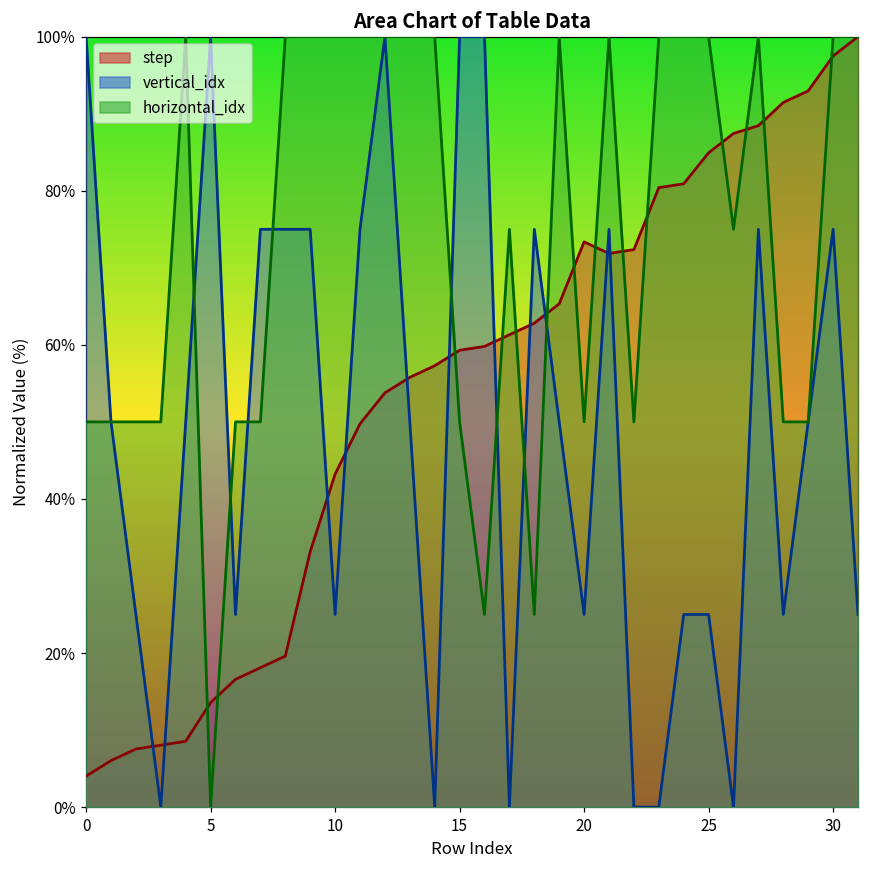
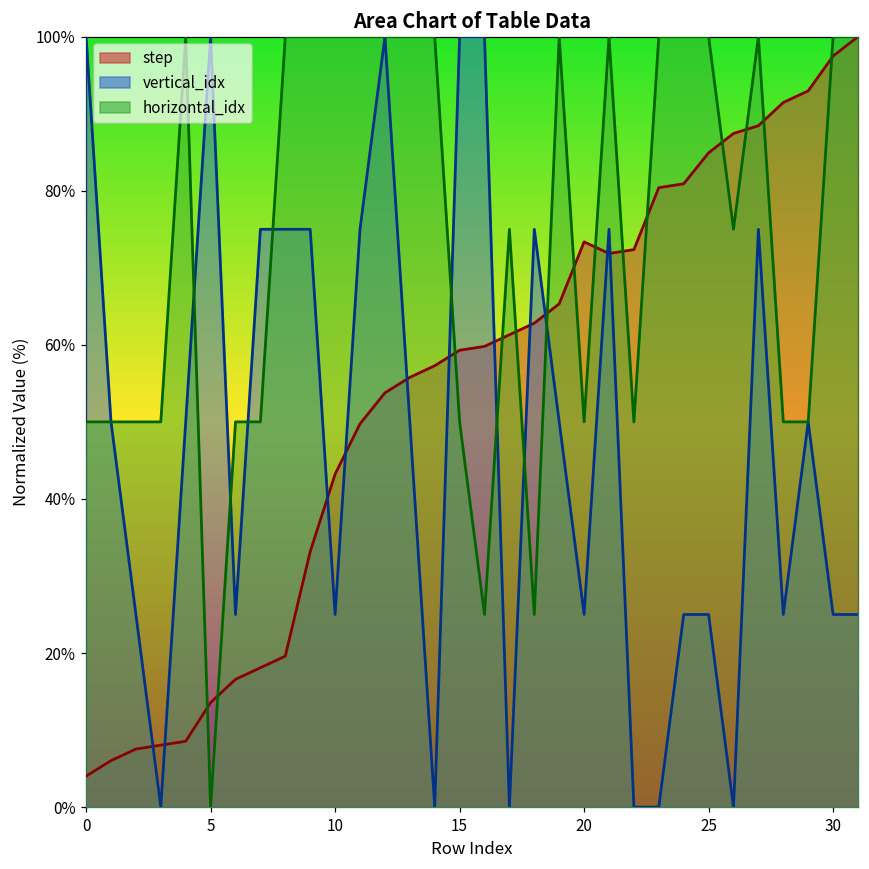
  {
    "step": {
      "0": "4%",
      "5": "14%",
      "10": "43%",
      "15": "59%",
      "20": "73%",
      "25": "85%",
      "30": "97%"
    },
    "vertical_idx": {
      "0": "100%",
      "5": "100%",
      "10": "25%",
      "15": "100%",
      "20": "25%",
      "25": "25%",
-     "30": "75%"
+     "30": "25%"
    },
    "horizontal_idx": {
      "0": "50%",
      "5": "0%",
      "10": "100%",
      "15": "50%",
      "20": "50%",
      "25": "100%",
      "30": "100%"
    }
  }
